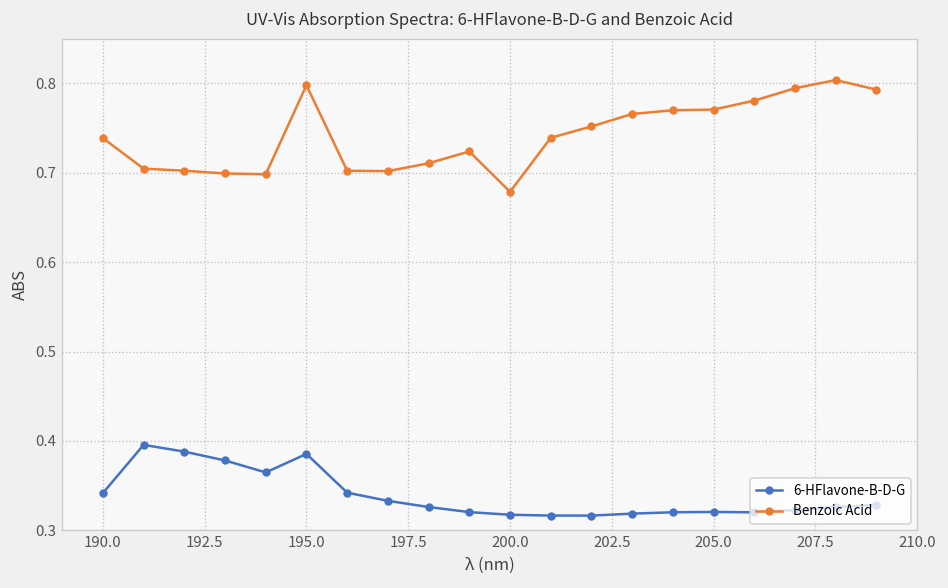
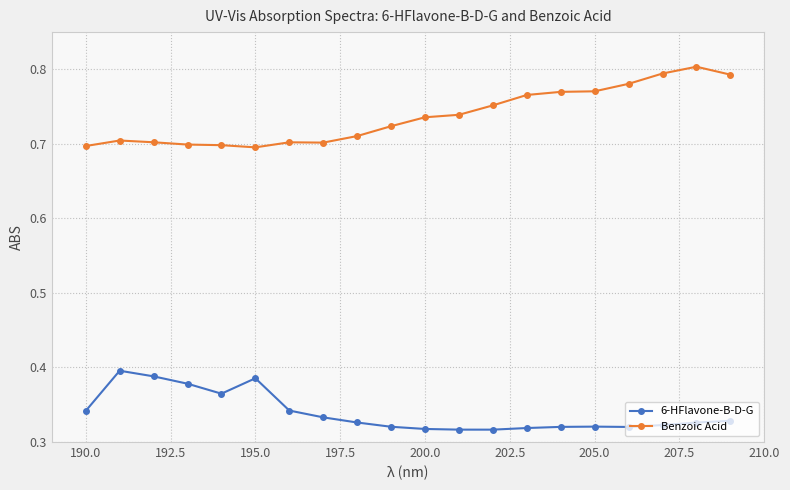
  {
    "6-HFlavone-B-D-G": {
      "190.0": 0.34,
      "195.0": 0.39,
      "200.0": 0.32,
      "205.0": 0.32
    },
    "Benzoic Acid": {
-     "190.0": 0.74,
-     "195.0": 0.80,
-     "200.0": 0.68,
+     "190.0": 0.70,
+     "195.0": 0.70,
+     "200.0": 0.74,
      "205.0": 0.77
    }
  }
